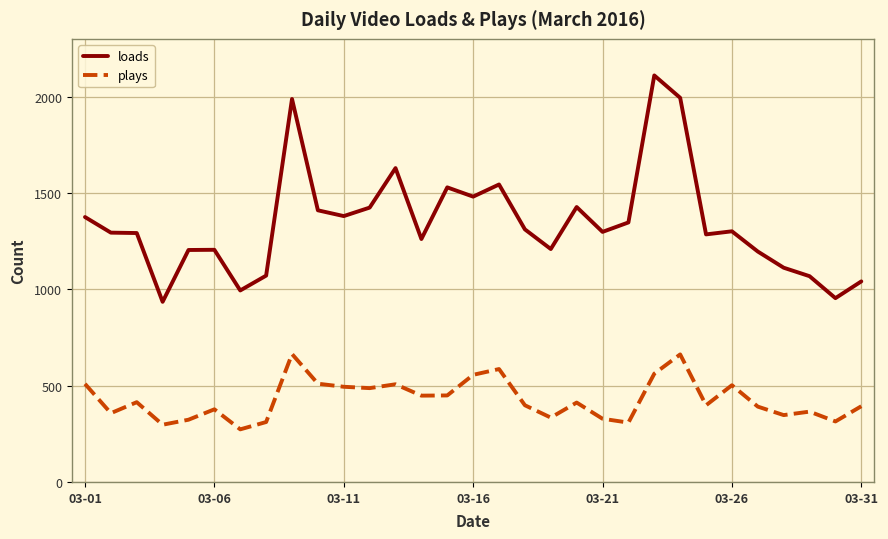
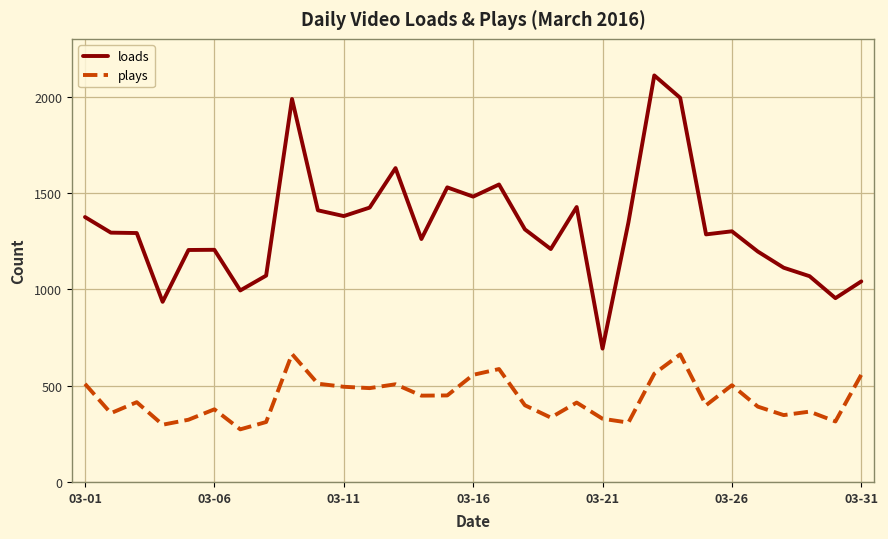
  {
    "loads": {
      "03-01": 1380,
      "03-06": 1210,
      "03-11": 1380,
      "03-16": 1480,
-     "03-21": 1300,
+     "03-21": 690,
      "03-26": 1300,
      "03-31": 1040
    },
    "plays": {
      "03-01": 510,
      "03-06": 380,
      "03-11": 490,
      "03-16": 560,
      "03-21": 330,
      "03-26": 500,
-     "03-31": 390
+     "03-31": 560
    }
  }
